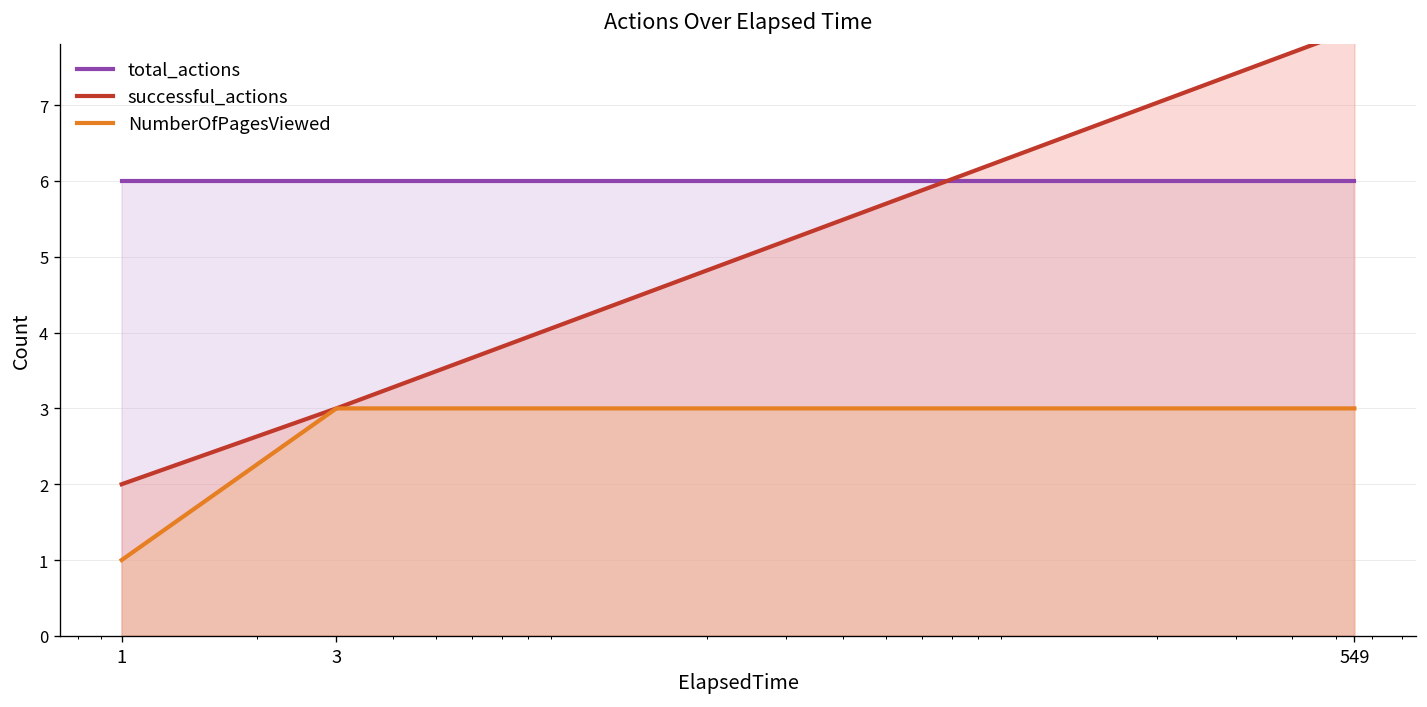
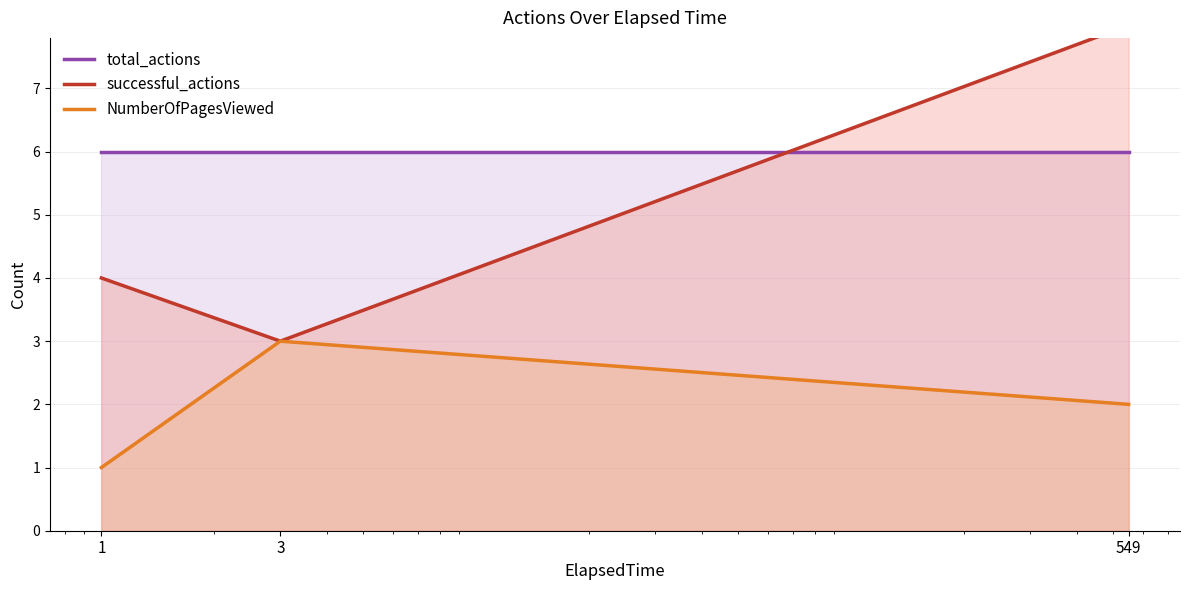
  {
    "total_actions": {
      "1": 6,
      "3": 6,
      "549": 6
    },
    "successful_actions": {
-     "1": 2
+     "1": 4
    },
    "NumberOfPagesViewed": {
      "1": 1,
-     "549": 3
+     "549": 2
    }
  }
